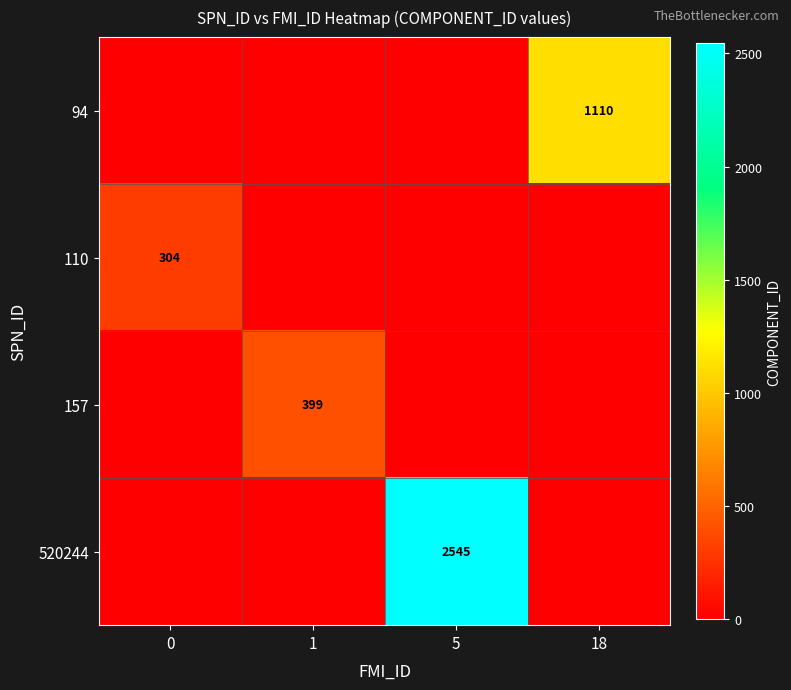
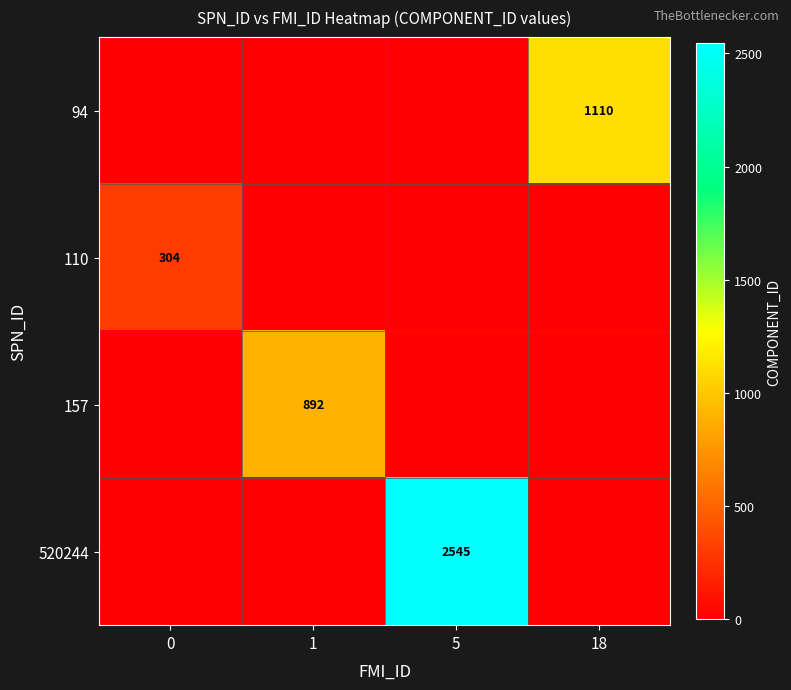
  {
    "94": {
      "18": 1110
    },
    "110": {
      "0": 304
    },
    "157": {
-     "1": 399
+     "1": 892
    },
    "520244": {
      "5": 2545
    }
  }
